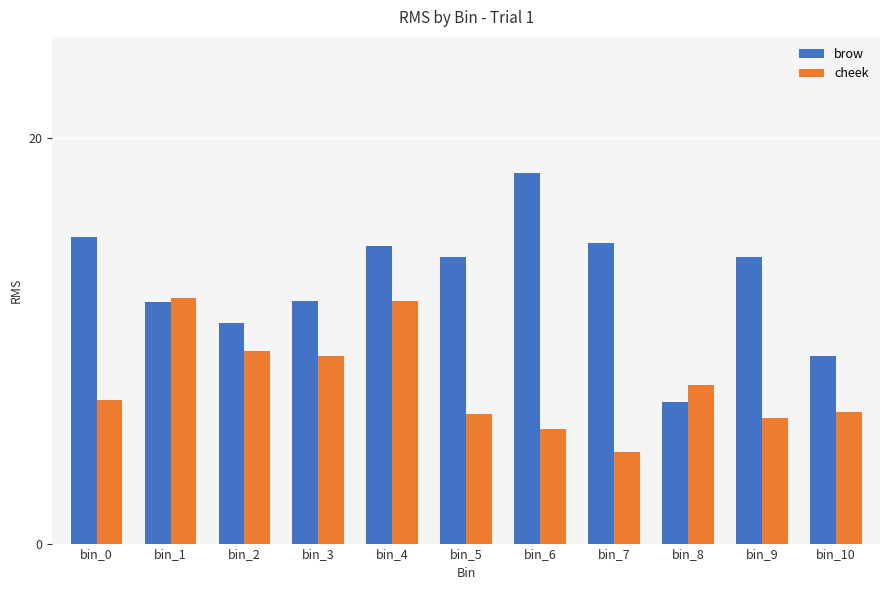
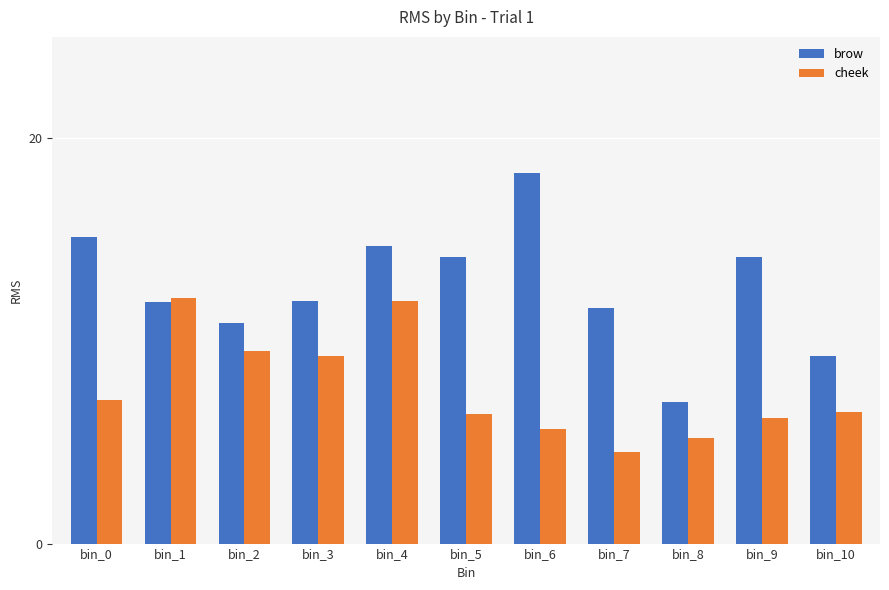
  {
    "brow": {
      "bin_0": 15.2,
      "bin_1": 11.9,
      "bin_2": 10.9,
      "bin_3": 12.0,
      "bin_4": 14.7,
      "bin_5": 14.2,
      "bin_6": 18.3,
-     "bin_7": 14.8,
+     "bin_7": 11.6,
      "bin_8": 7.0,
      "bin_9": 14.2,
      "bin_10": 9.3
    },
    "cheek": {
      "bin_0": 7.1,
      "bin_1": 12.1,
      "bin_2": 9.5,
      "bin_3": 9.3,
      "bin_4": 12.0,
      "bin_5": 6.4,
      "bin_6": 5.7,
      "bin_7": 4.5,
-     "bin_8": 7.8,
+     "bin_8": 5.2,
      "bin_9": 6.2,
      "bin_10": 6.5
    }
  }
